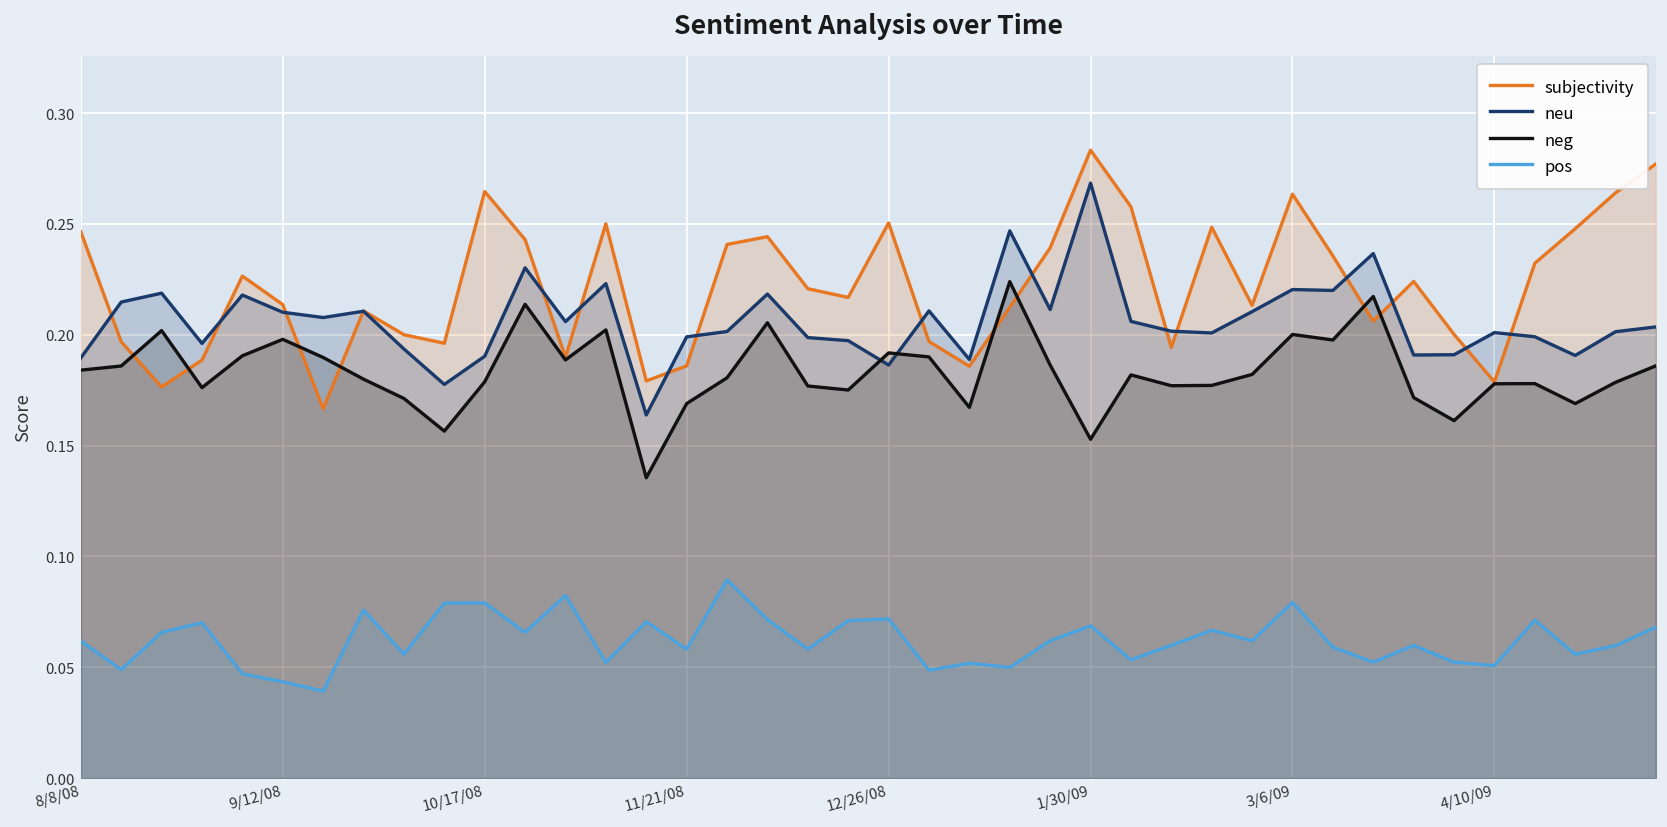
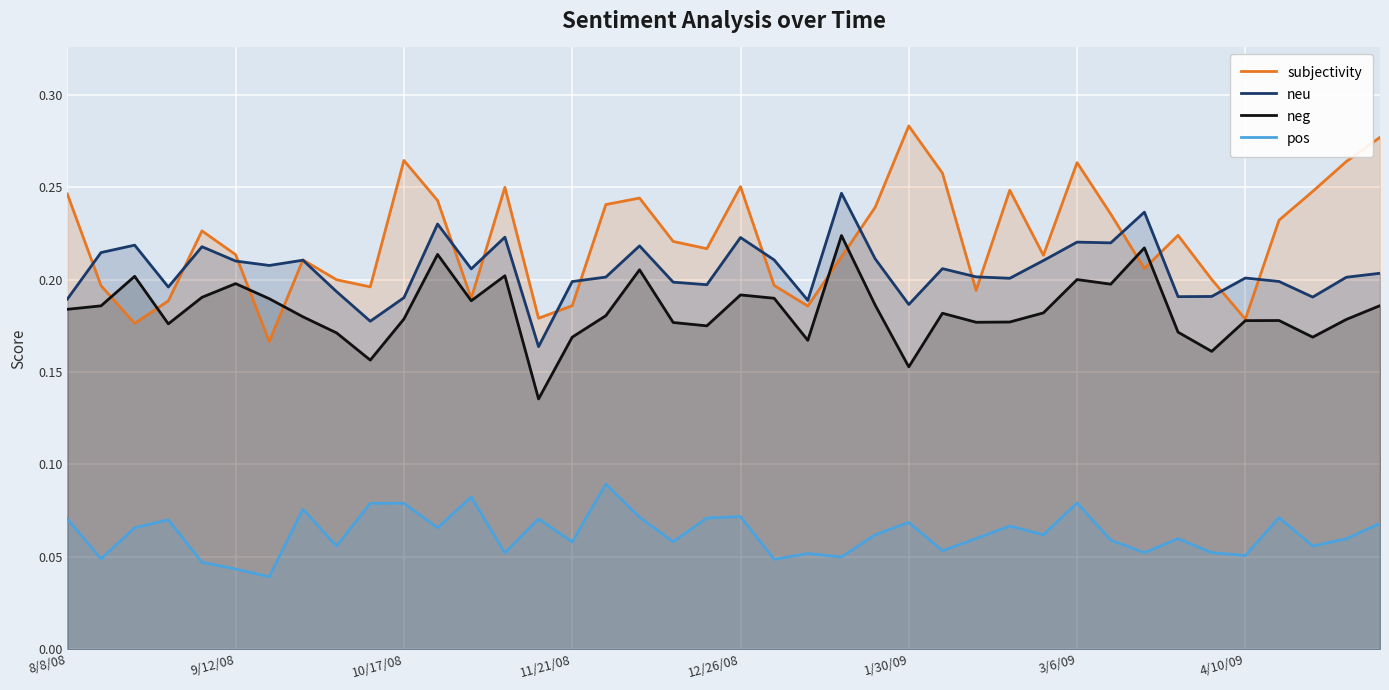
  {
    "subjectivity": {
      "8/8/08": 0.246,
      "9/12/08": 0.214,
      "10/17/08": 0.265,
      "11/21/08": 0.186,
      "12/26/08": 0.250,
      "1/30/09": 0.283,
      "3/6/09": 0.263
    },
    "neu": {
      "8/8/08": 0.190,
      "9/12/08": 0.210,
      "10/17/08": 0.190,
      "11/21/08": 0.199,
-     "12/26/08": 0.186,
-     "1/30/09": 0.268,
+     "12/26/08": 0.223,
+     "1/30/09": 0.187,
      "3/6/09": 0.220,
      "4/10/09": 0.201
    },
    "neg": {
      "8/8/08": 0.184,
      "9/12/08": 0.198,
      "10/17/08": 0.179,
      "11/21/08": 0.169,
      "12/26/08": 0.192,
      "1/30/09": 0.153,
      "3/6/09": 0.200
    },
    "pos": {
-     "8/8/08": 0.062,
+     "8/8/08": 0.071,
      "9/12/08": 0.043,
      "10/17/08": 0.079,
      "11/21/08": 0.058,
      "12/26/08": 0.072,
      "1/30/09": 0.069,
      "3/6/09": 0.079,
      "4/10/09": 0.051
    }
  }
